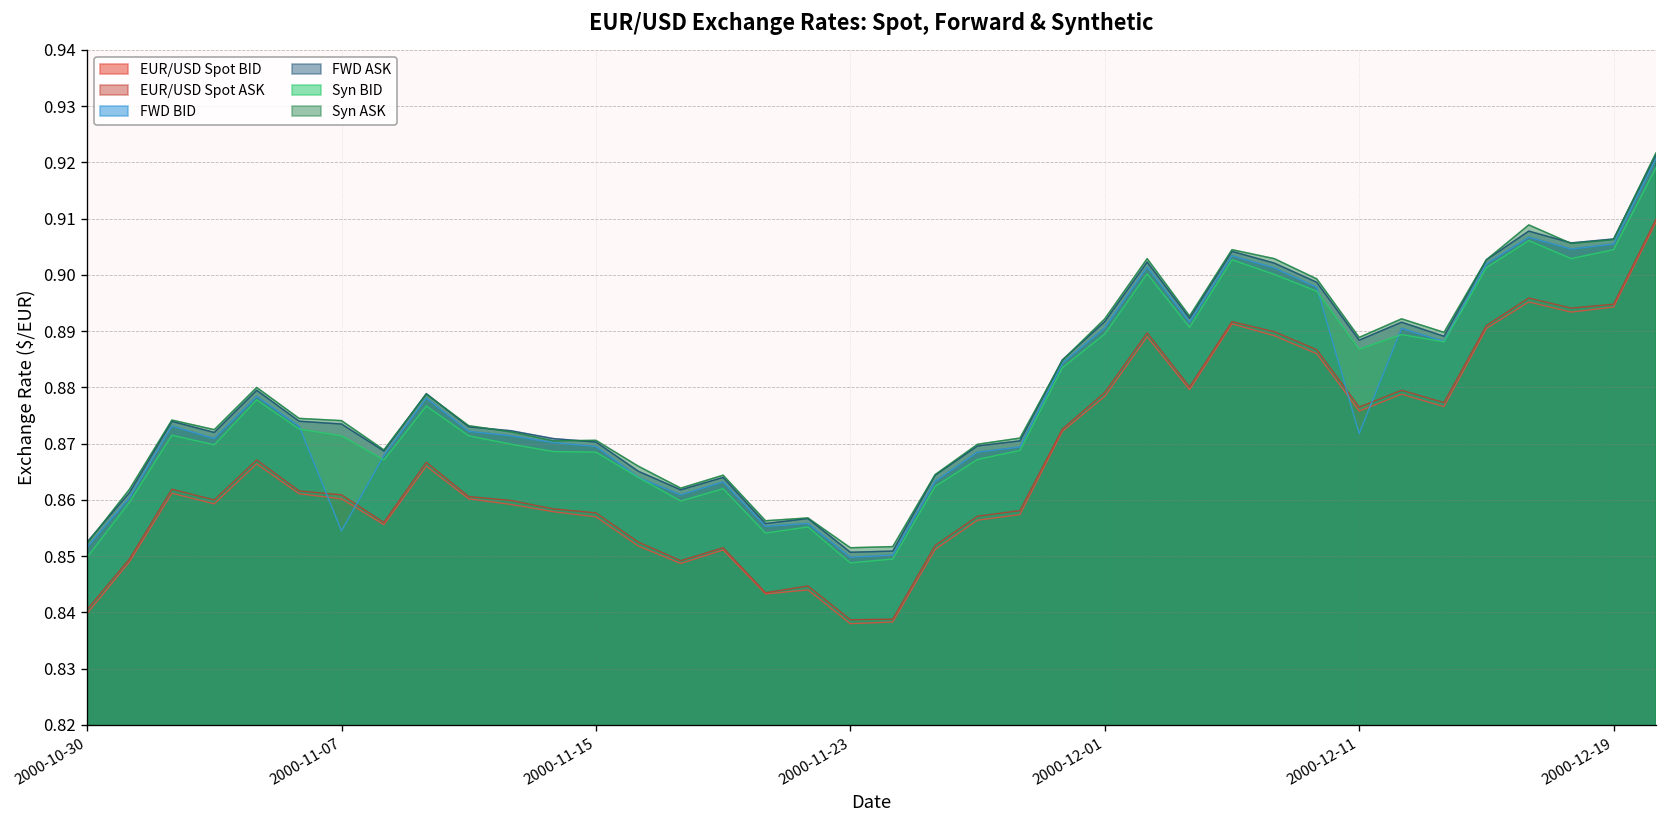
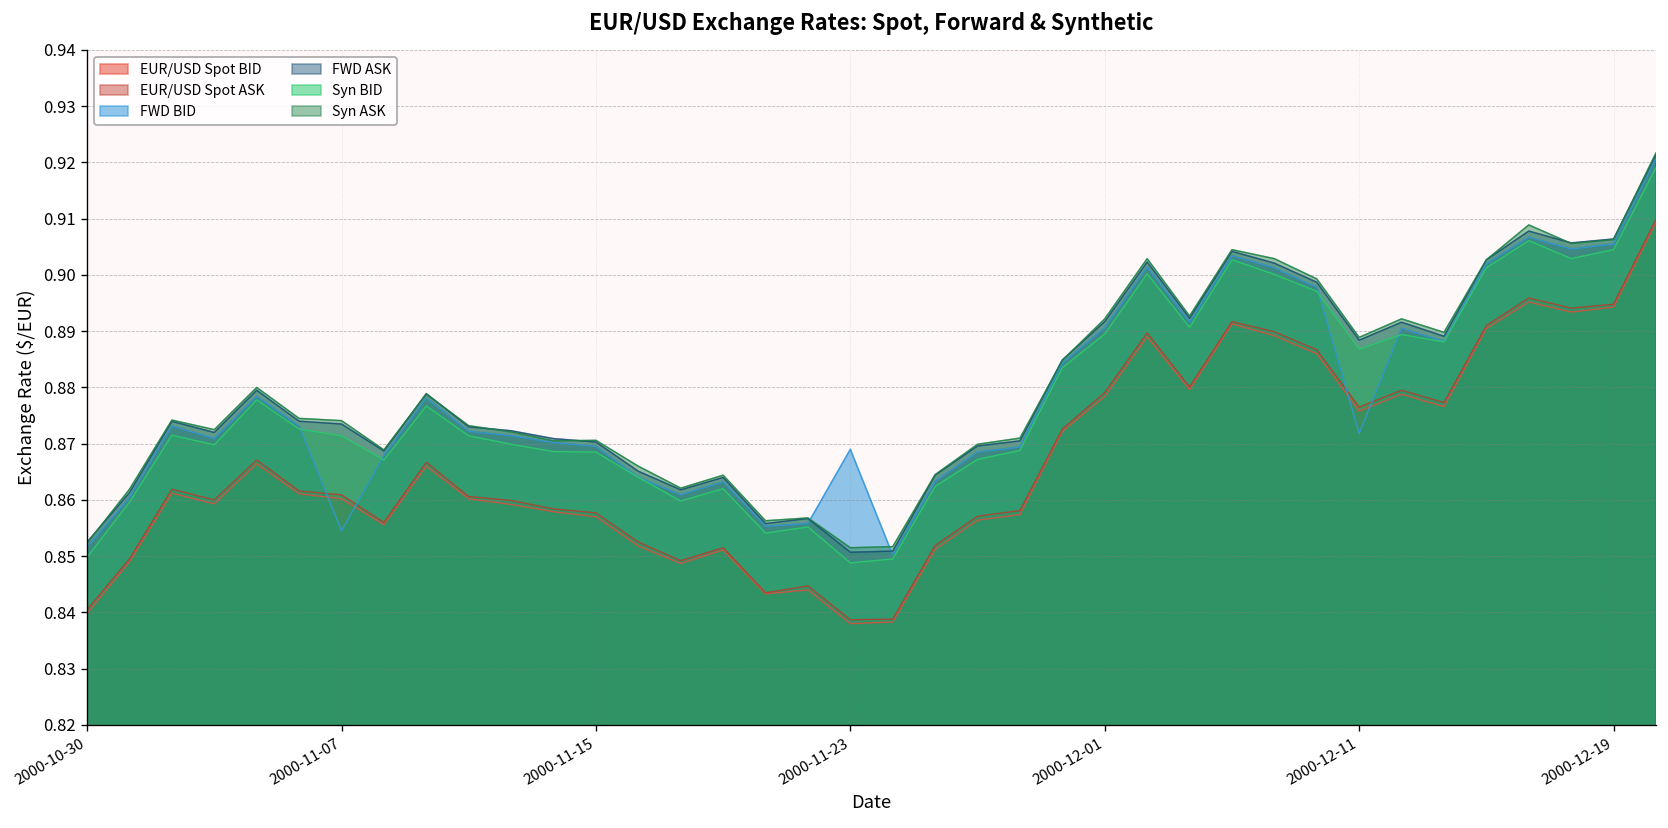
  {
    "FWD BID": {
      "2000-10-30": 0.852,
      "2000-11-07": 0.855,
      "2000-11-15": 0.870,
-     "2000-11-23": 0.850,
+     "2000-11-23": 0.869,
      "2000-12-01": 0.891,
      "2000-12-11": 0.872,
      "2000-12-19": 0.906
    }
  }
